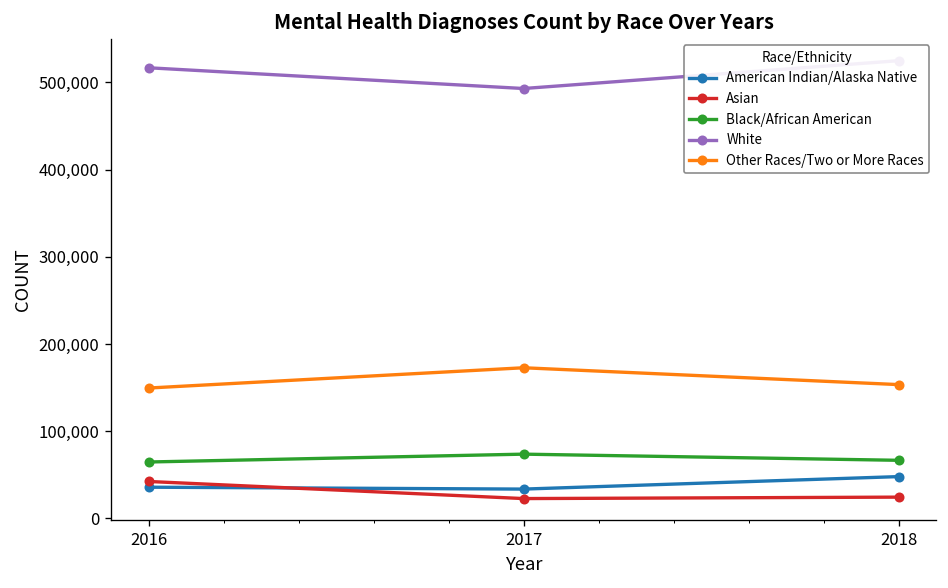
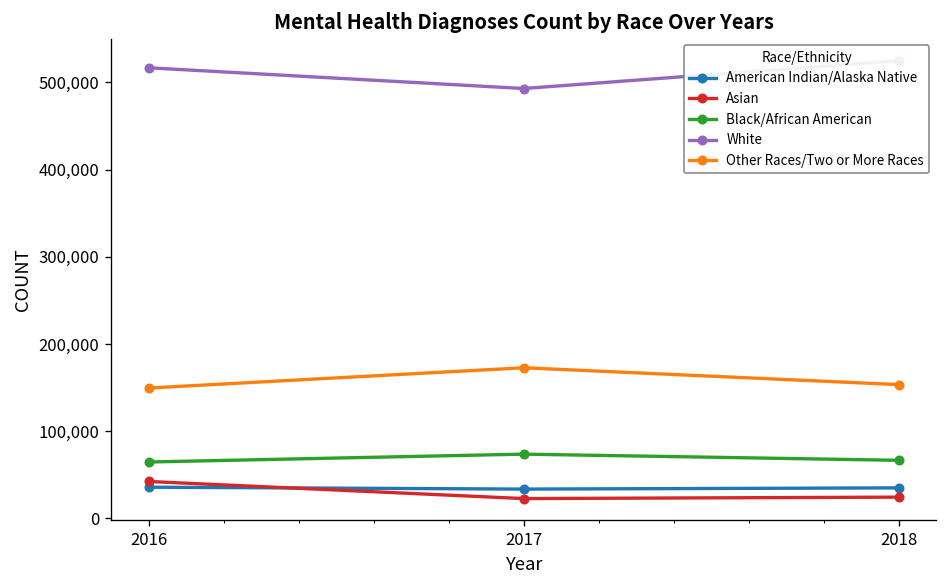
  {
    "American Indian/Alaska Native": {
      "2016": "40,000",
      "2017": "30,000",
-     "2018": "50,000"
+     "2018": "40,000"
    },
    "Asian": {
      "2016": "40,000",
      "2017": "20,000",
      "2018": "20,000"
    },
    "Black/African American": {
      "2016": "60,000",
      "2017": "70,000",
      "2018": "70,000"
    },
    "White": {
      "2016": "520,000",
      "2017": "490,000"
    },
    "Other Races/Two or More Races": {
      "2016": "150,000",
      "2017": "170,000",
      "2018": "150,000"
    }
  }
